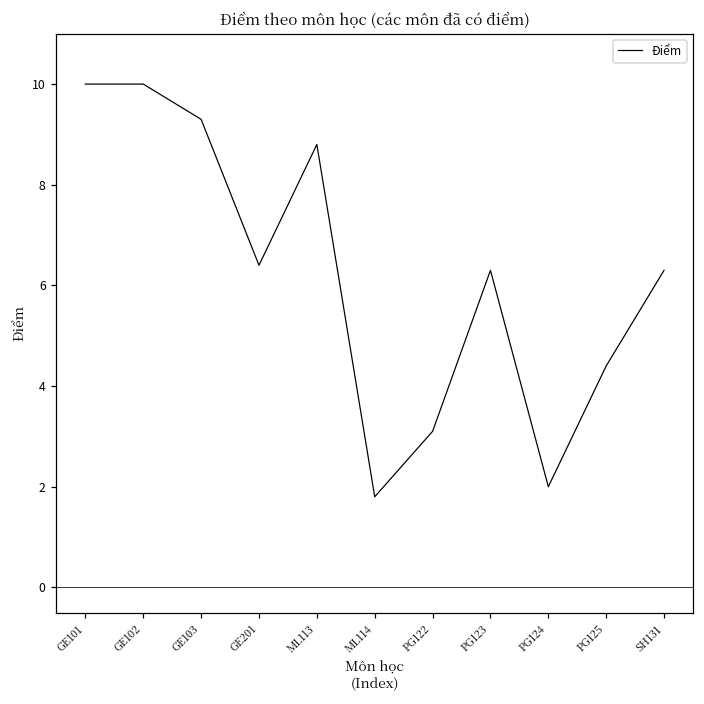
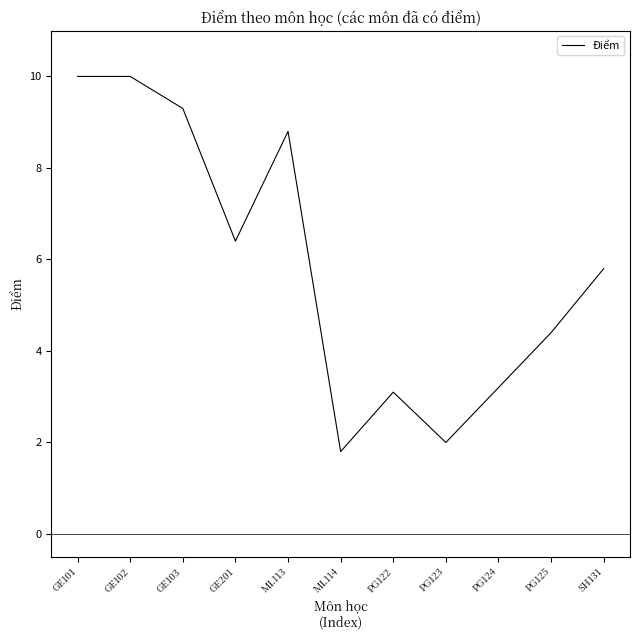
  {
    "GE101": 10.0,
    "GE102": 10.0,
    "GE103": 9.3,
    "GE201": 6.4,
    "ML113": 8.8,
    "ML114": 1.8,
    "PG122": 3.1,
-   "PG123": 6.3,
-   "PG124": 2.0,
+   "PG123": 2.0,
+   "PG124": 3.2,
    "PG125": 4.4,
-   "SH131": 6.3
+   "SH131": 5.8
  }
